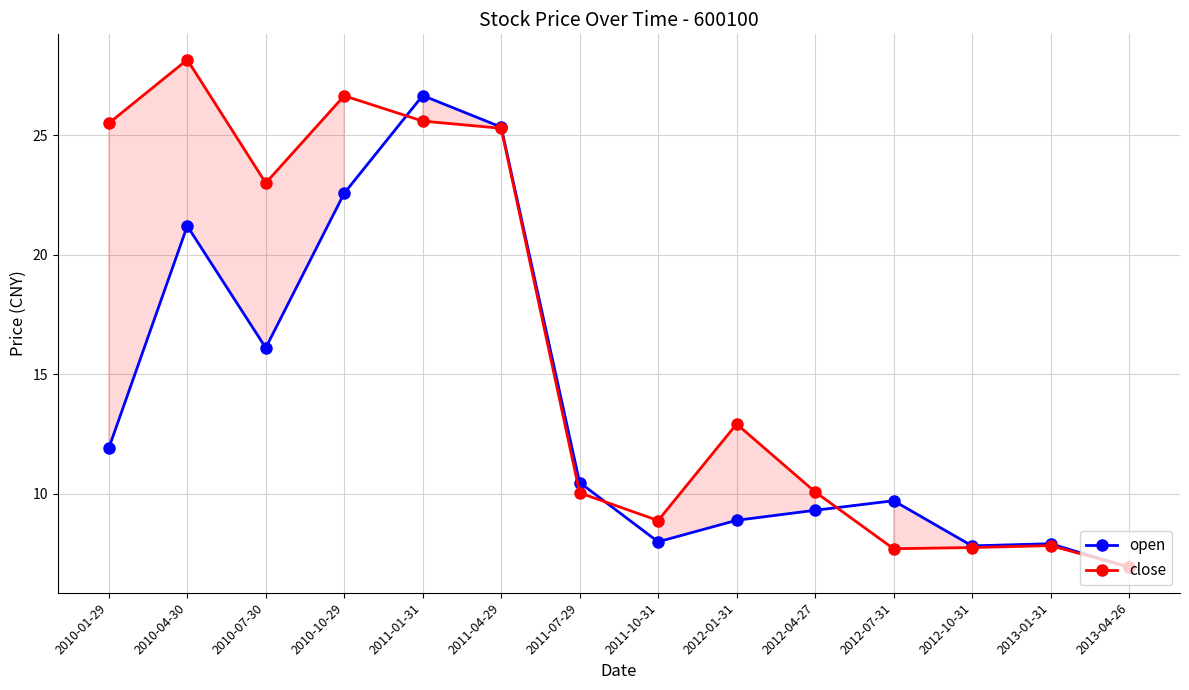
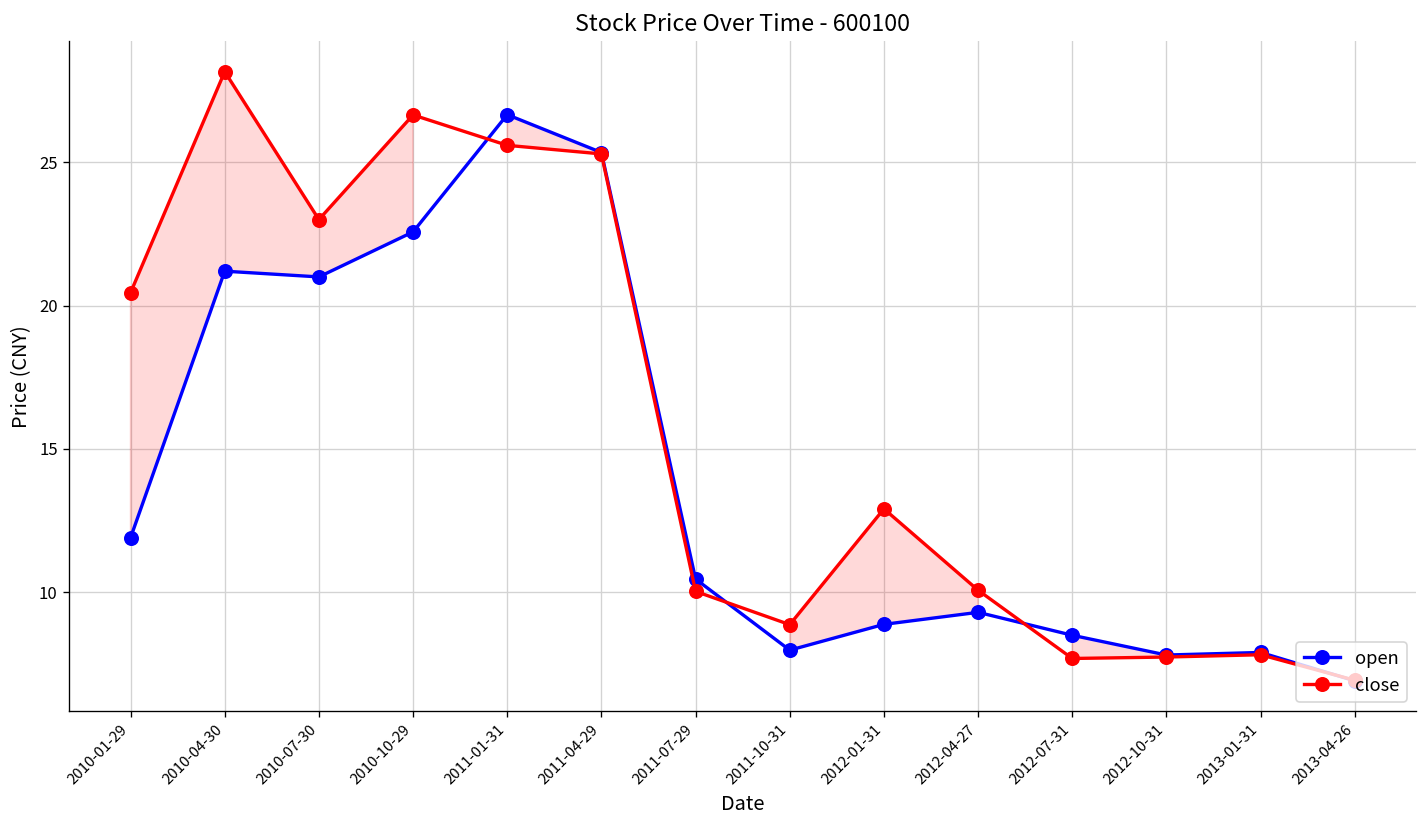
  {
    "open": {
      "2010-01-29": 11.9,
      "2010-04-30": 21.2,
-     "2010-07-30": 16.1,
+     "2010-07-30": 21.0,
      "2010-10-29": 22.6,
      "2011-01-31": 26.7,
      "2011-07-29": 10.5,
      "2011-10-31": 8.0,
      "2012-01-31": 8.9,
      "2012-04-27": 9.3,
-     "2012-07-31": 9.7
+     "2012-07-31": 8.5
    },
    "close": {
-     "2010-01-29": 25.5,
+     "2010-01-29": 20.5,
      "2010-04-30": 28.2,
      "2010-07-30": 23.0,
      "2010-10-29": 26.7,
      "2011-01-31": 25.6,
      "2011-07-29": 10.0,
      "2011-10-31": 8.9,
      "2012-01-31": 12.9,
      "2012-04-27": 10.1,
      "2012-07-31": 7.7
    }
  }
